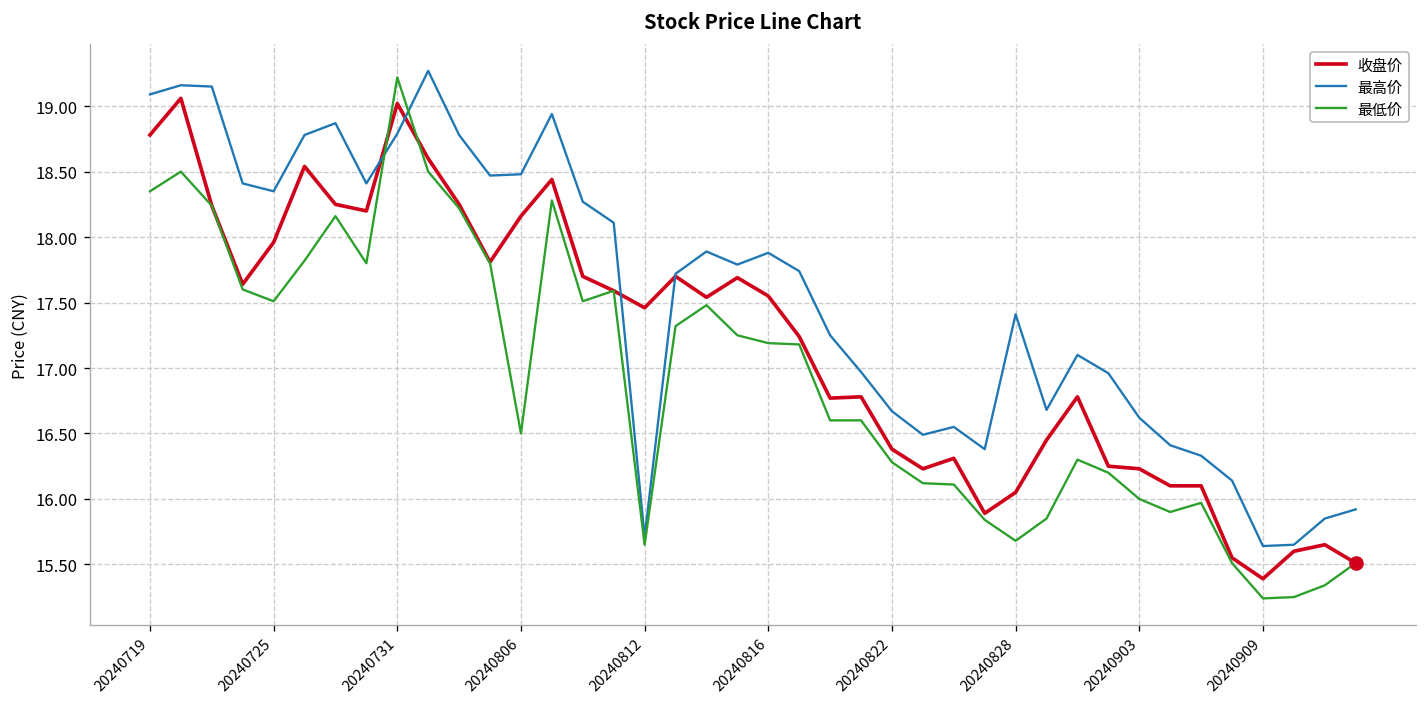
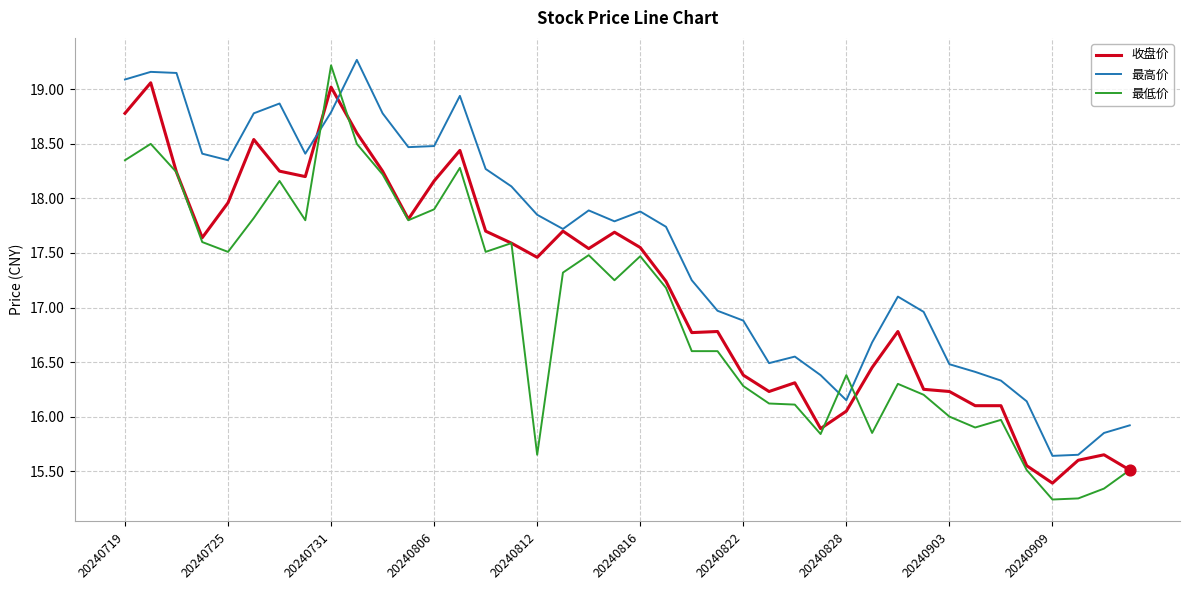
  {
    "最高价": {
      "20240719": 19.09,
      "20240725": 18.35,
      "20240731": 18.79,
      "20240806": 18.48,
-     "20240812": 15.71,
+     "20240812": 17.85,
      "20240816": 17.88,
-     "20240822": 16.67,
-     "20240828": 17.41,
-     "20240903": 16.62,
+     "20240822": 16.88,
+     "20240828": 16.15,
+     "20240903": 16.48,
      "20240909": 15.64
    },
    "最低价": {
      "20240719": 18.35,
      "20240725": 17.51,
      "20240731": 19.22,
-     "20240806": 16.5,
+     "20240806": 17.9,
      "20240812": 15.65,
-     "20240816": 17.19,
+     "20240816": 17.47,
      "20240822": 16.28,
-     "20240828": 15.68,
+     "20240828": 16.38,
      "20240903": 16.00,
      "20240909": 15.24
    }
  }
